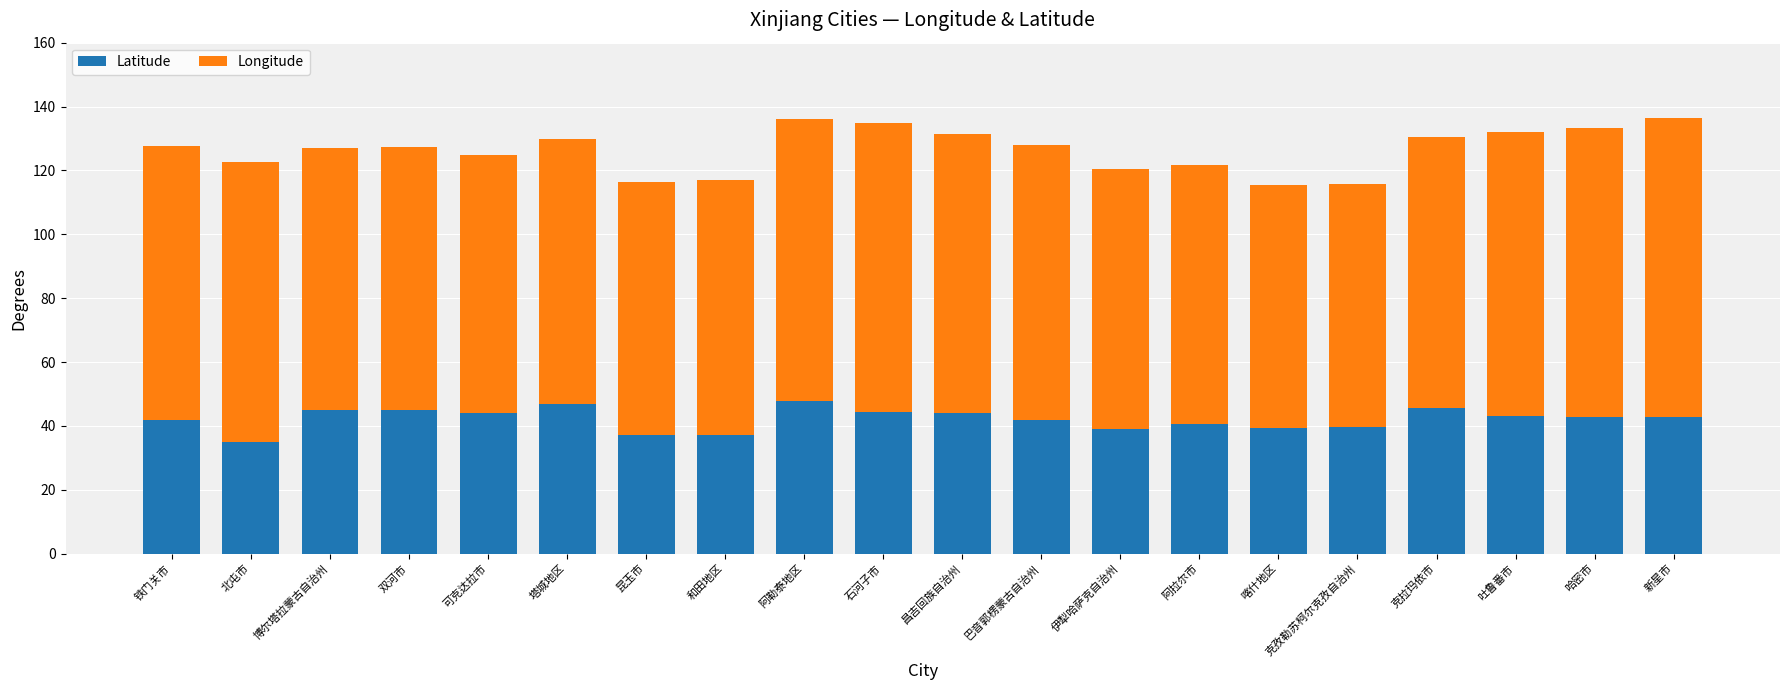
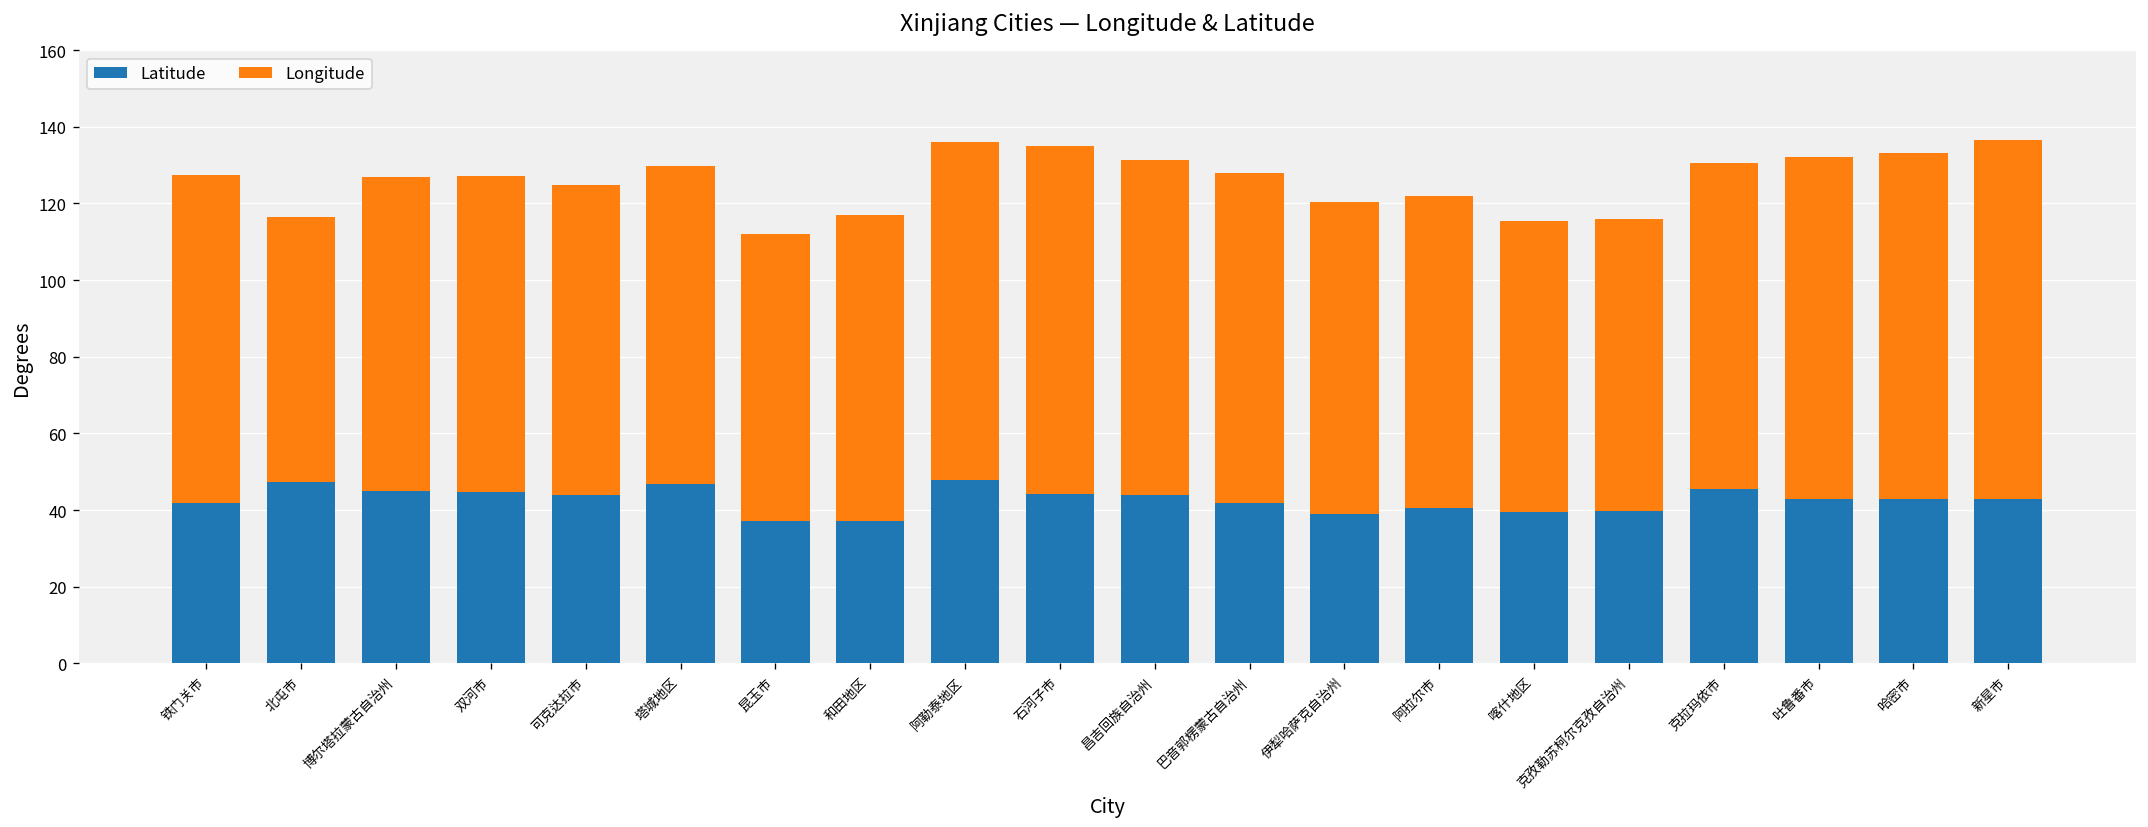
  {
    "Latitude": {
      "铁门关市": 42,
-     "北屯市": 35,
+     "北屯市": 47,
      "博尔塔拉蒙古自治州": 45,
      "双河市": 45,
      "可克达拉市": 44,
      "塔城地区": 47,
      "昆玉市": 37,
      "和田地区": 37,
      "阿勒泰地区": 48,
      "石河子市": 44,
      "昌吉回族自治州": 44,
      "巴音郭楞蒙古自治州": 42,
      "伊犁哈萨克自治州": 39,
      "阿拉尔市": 41,
      "喀什地区": 39,
      "克孜勒苏柯尔克孜自治州": 40,
      "克拉玛依市": 46,
      "吐鲁番市": 43,
      "哈密市": 43,
      "新星市": 43
    },
    "Longitude": {
      "铁门关市": 86,
-     "北屯市": 88,
+     "北屯市": 69,
      "博尔塔拉蒙古自治州": 82,
      "双河市": 82,
      "可克达拉市": 81,
      "塔城地区": 83,
-     "昆玉市": 79,
+     "昆玉市": 75,
      "和田地区": 80,
      "阿勒泰地区": 88,
      "石河子市": 91,
      "昌吉回族自治州": 87,
      "巴音郭楞蒙古自治州": 86,
      "伊犁哈萨克自治州": 81,
      "阿拉尔市": 81,
      "喀什地区": 76,
      "克孜勒苏柯尔克孜自治州": 76,
      "克拉玛依市": 85,
      "吐鲁番市": 89,
      "哈密市": 90,
      "新星市": 94
    }
  }
